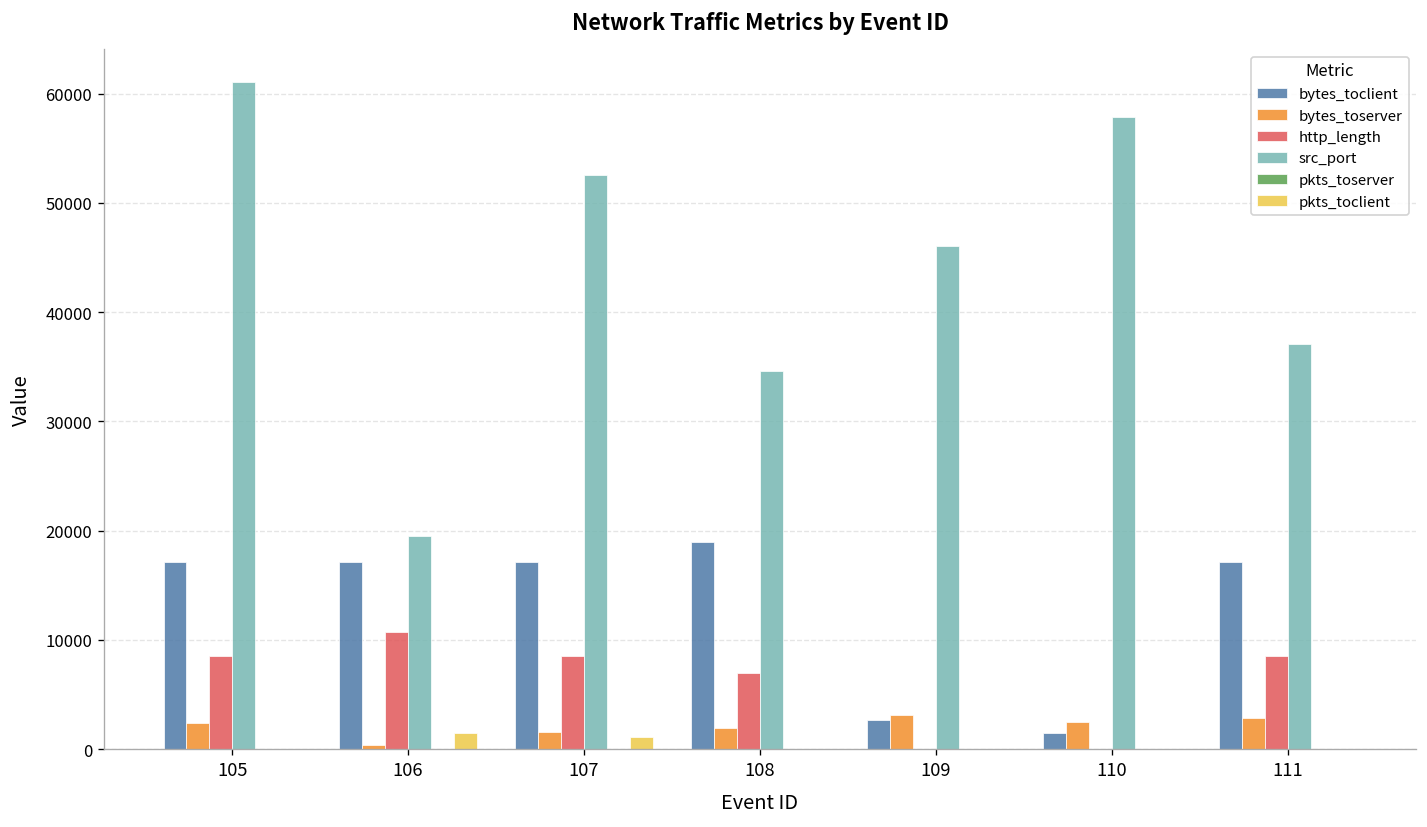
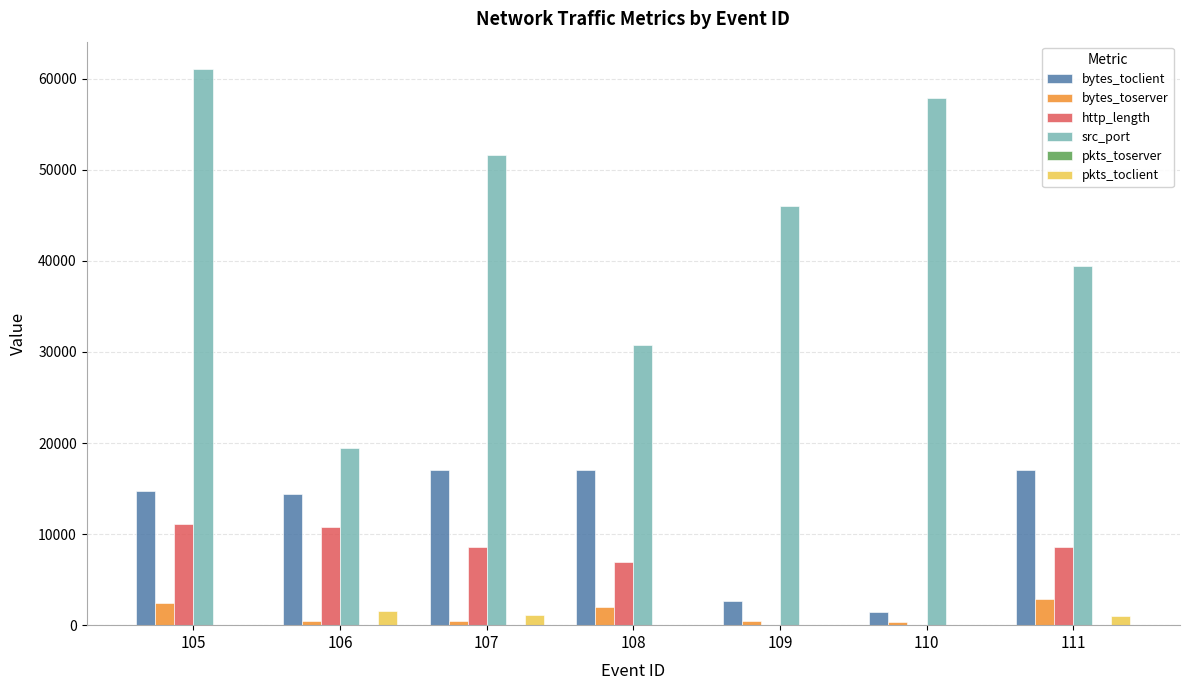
  {
    "bytes_toclient": {
-     "105": 17000,
-     "106": 17000,
+     "105": 15000,
+     "106": 14000,
      "107": 17000,
-     "108": 19000,
+     "108": 17000,
      "109": 3000,
      "110": 1000,
      "111": 17000
    },
    "bytes_toserver": {
      "105": 2000,
      "106": 0,
-     "107": 2000,
+     "107": 0,
      "108": 2000,
-     "109": 3000,
-     "110": 2000,
+     "109": 0,
+     "110": 0,
      "111": 3000
    },
    "http_length": {
-     "105": 9000,
+     "105": 11000,
      "106": 11000,
      "107": 9000,
      "108": 7000,
      "109": 0,
      "110": 0,
      "111": 9000
    },
    "src_port": {
      "105": 61000,
      "106": 19000,
-     "107": 53000,
-     "108": 35000,
+     "107": 52000,
+     "108": 31000,
      "109": 46000,
      "110": 58000,
-     "111": 37000
+     "111": 39000
    },
    "pkts_toclient": {
      "106": 2000,
      "107": 1000,
-     "111": 0
+     "111": 1000
    }
  }
